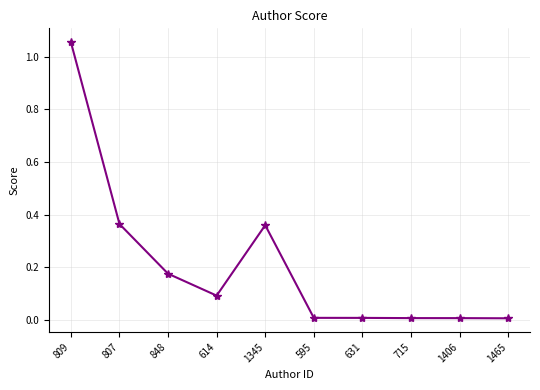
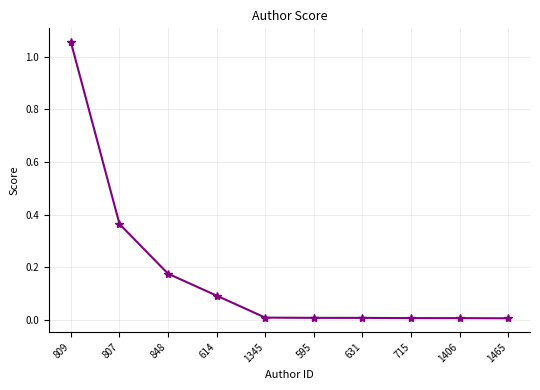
  {
    "809": 1.05,
    "807": 0.36,
    "848": 0.18,
    "614": 0.09,
-   "1345": 0.36,
+   "1345": 0.01,
    "595": 0.01,
    "631": 0.01,
    "715": 0.01,
    "1406": 0.01,
    "1465": 0.01
  }
